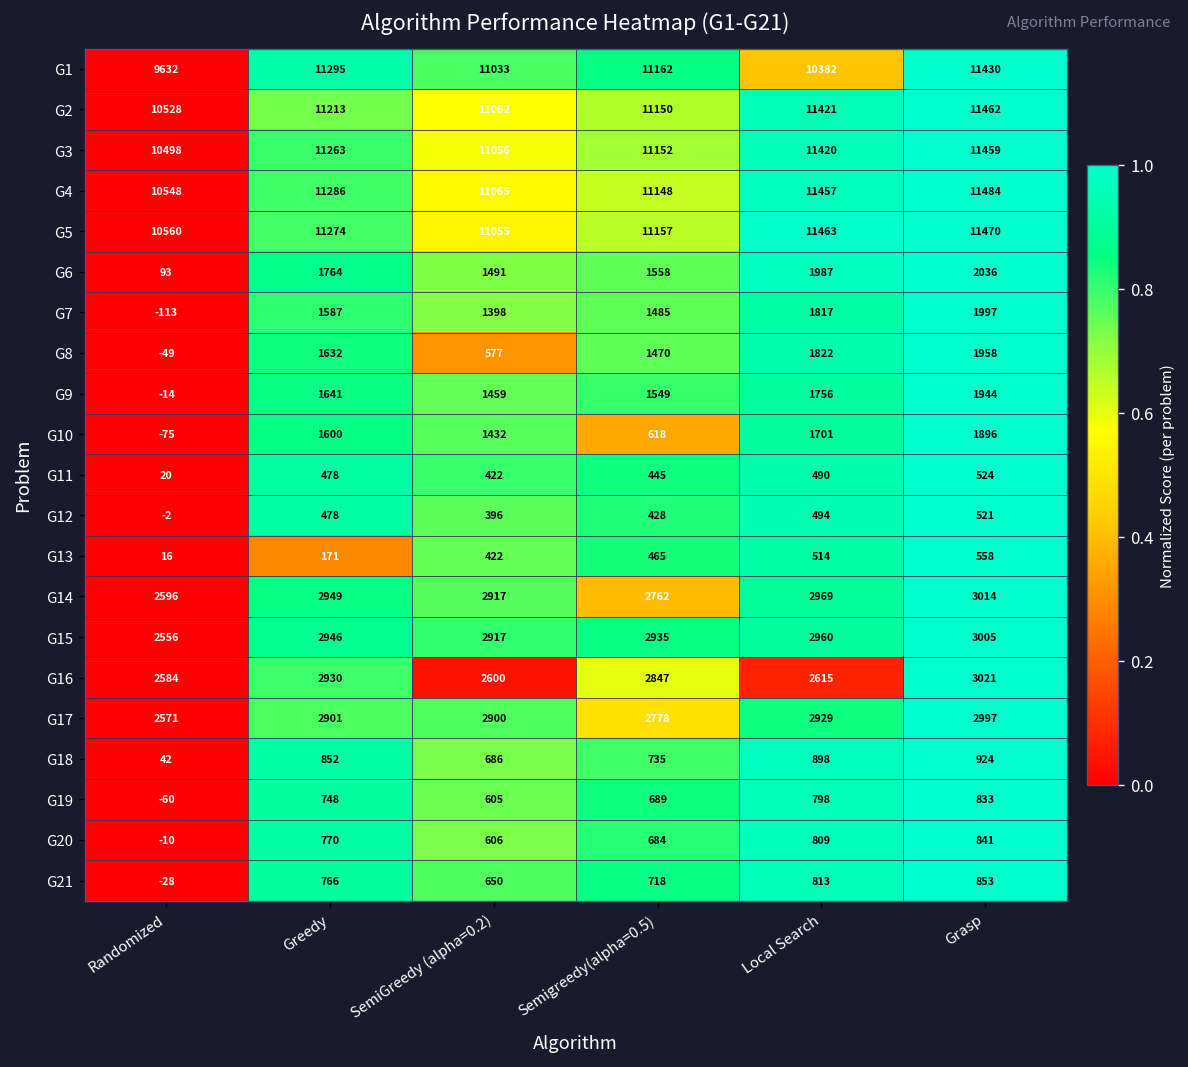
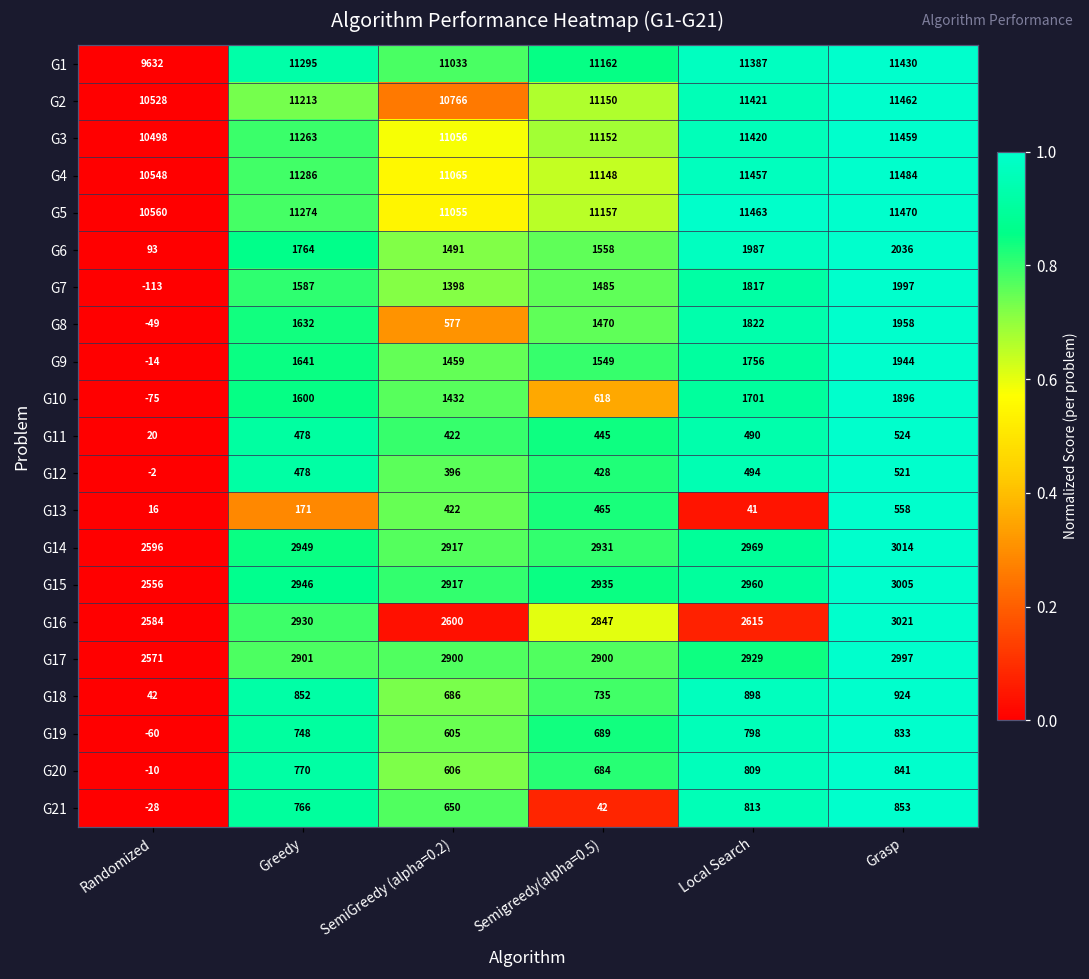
  {
    "G1": {
      "Randomized": 9632,
      "Greedy": 11295,
      "SemiGreedy (alpha=0.2)": 11033,
      "Semigreedy(alpha=0.5)": 11162,
-     "Local Search": 10382,
+     "Local Search": 11387,
      "Grasp": 11430
    },
    "G2": {
      "Randomized": 10528,
      "Greedy": 11213,
-     "SemiGreedy (alpha=0.2)": 11062,
+     "SemiGreedy (alpha=0.2)": 10766,
      "Semigreedy(alpha=0.5)": 11150,
      "Local Search": 11421,
      "Grasp": 11462
    },
    "G3": {
      "Randomized": 10498,
      "Greedy": 11263,
      "SemiGreedy (alpha=0.2)": 11056,
      "Semigreedy(alpha=0.5)": 11152,
      "Local Search": 11420,
      "Grasp": 11459
    },
    "G4": {
      "Randomized": 10548,
      "Greedy": 11286,
      "SemiGreedy (alpha=0.2)": 11065,
      "Semigreedy(alpha=0.5)": 11148,
      "Local Search": 11457,
      "Grasp": 11484
    },
    "G5": {
      "Randomized": 10560,
      "Greedy": 11274,
      "SemiGreedy (alpha=0.2)": 11055,
      "Semigreedy(alpha=0.5)": 11157,
      "Local Search": 11463,
      "Grasp": 11470
    },
    "G6": {
      "Randomized": 93,
      "Greedy": 1764,
      "SemiGreedy (alpha=0.2)": 1491,
      "Semigreedy(alpha=0.5)": 1558,
      "Local Search": 1987,
      "Grasp": 2036
    },
    "G7": {
      "Randomized": -113,
      "Greedy": 1587,
      "SemiGreedy (alpha=0.2)": 1398,
      "Semigreedy(alpha=0.5)": 1485,
      "Local Search": 1817,
      "Grasp": 1997
    },
    "G8": {
      "Randomized": -49,
      "Greedy": 1632,
      "SemiGreedy (alpha=0.2)": 577,
      "Semigreedy(alpha=0.5)": 1470,
      "Local Search": 1822,
      "Grasp": 1958
    },
    "G9": {
      "Randomized": -14,
      "Greedy": 1641,
      "SemiGreedy (alpha=0.2)": 1459,
      "Semigreedy(alpha=0.5)": 1549,
      "Local Search": 1756,
      "Grasp": 1944
    },
    "G10": {
      "Randomized": -75,
      "Greedy": 1600,
      "SemiGreedy (alpha=0.2)": 1432,
      "Semigreedy(alpha=0.5)": 618,
      "Local Search": 1701,
      "Grasp": 1896
    },
    "G11": {
      "Randomized": 20,
      "Greedy": 478,
      "SemiGreedy (alpha=0.2)": 422,
      "Semigreedy(alpha=0.5)": 445,
      "Local Search": 490,
      "Grasp": 524
    },
    "G12": {
      "Randomized": -2,
      "Greedy": 478,
      "SemiGreedy (alpha=0.2)": 396,
      "Semigreedy(alpha=0.5)": 428,
      "Local Search": 494,
      "Grasp": 521
    },
    "G13": {
      "Randomized": 16,
      "Greedy": 171,
      "SemiGreedy (alpha=0.2)": 422,
      "Semigreedy(alpha=0.5)": 465,
-     "Local Search": 514,
+     "Local Search": 41,
      "Grasp": 558
    },
    "G14": {
      "Randomized": 2596,
      "Greedy": 2949,
      "SemiGreedy (alpha=0.2)": 2917,
-     "Semigreedy(alpha=0.5)": 2762,
+     "Semigreedy(alpha=0.5)": 2931,
      "Local Search": 2969,
      "Grasp": 3014
    },
    "G15": {
      "Randomized": 2556,
      "Greedy": 2946,
      "SemiGreedy (alpha=0.2)": 2917,
      "Semigreedy(alpha=0.5)": 2935,
      "Local Search": 2960,
      "Grasp": 3005
    },
    "G16": {
      "Randomized": 2584,
      "Greedy": 2930,
      "SemiGreedy (alpha=0.2)": 2600,
      "Semigreedy(alpha=0.5)": 2847,
      "Local Search": 2615,
      "Grasp": 3021
    },
    "G17": {
      "Randomized": 2571,
      "Greedy": 2901,
      "SemiGreedy (alpha=0.2)": 2900,
-     "Semigreedy(alpha=0.5)": 2778,
+     "Semigreedy(alpha=0.5)": 2900,
      "Local Search": 2929,
      "Grasp": 2997
    },
    "G18": {
      "Randomized": 42,
      "Greedy": 852,
      "SemiGreedy (alpha=0.2)": 686,
      "Semigreedy(alpha=0.5)": 735,
      "Local Search": 898,
      "Grasp": 924
    },
    "G19": {
      "Randomized": -60,
      "Greedy": 748,
      "SemiGreedy (alpha=0.2)": 605,
      "Semigreedy(alpha=0.5)": 689,
      "Local Search": 798,
      "Grasp": 833
    },
    "G20": {
      "Randomized": -10,
      "Greedy": 770,
      "SemiGreedy (alpha=0.2)": 606,
      "Semigreedy(alpha=0.5)": 684,
      "Local Search": 809,
      "Grasp": 841
    },
    "G21": {
      "Randomized": -28,
      "Greedy": 766,
      "SemiGreedy (alpha=0.2)": 650,
-     "Semigreedy(alpha=0.5)": 718,
+     "Semigreedy(alpha=0.5)": 42,
      "Local Search": 813,
      "Grasp": 853
    }
  }
